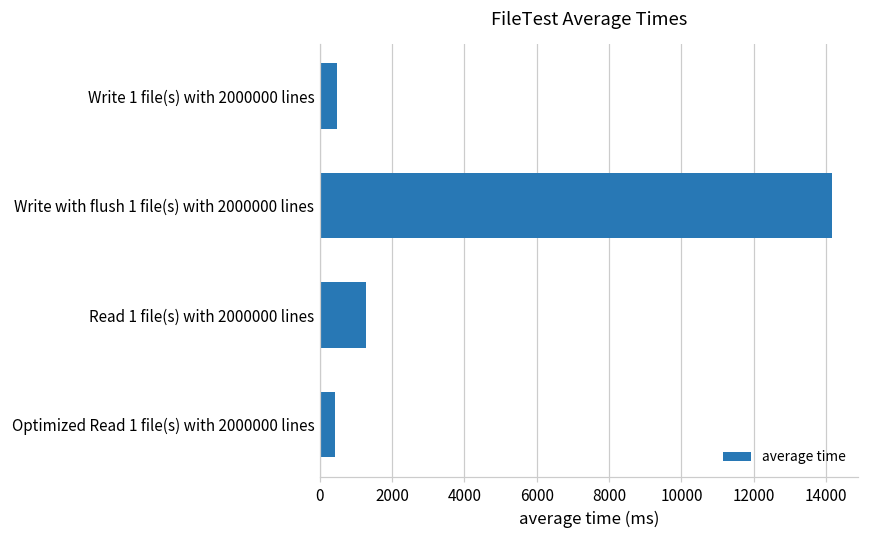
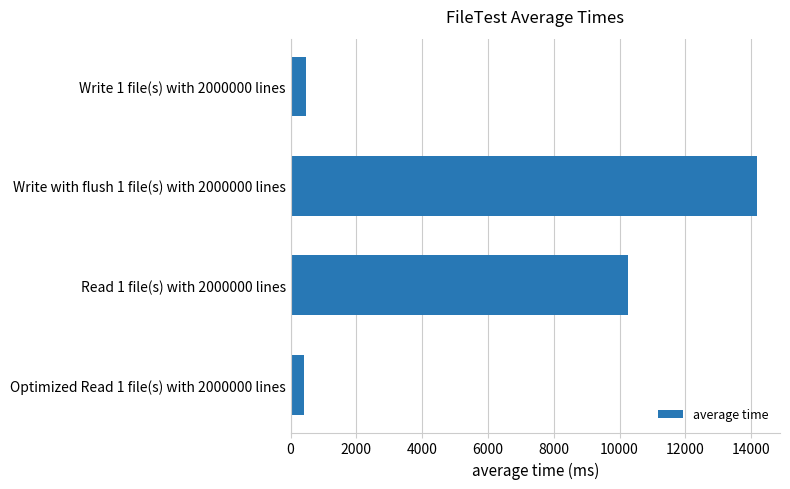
  {
    "Write 1 file(s) with 2000000 lines": 500,
    "Write with flush 1 file(s) with 2000000 lines": 14200,
-   "Read 1 file(s) with 2000000 lines": 1300,
+   "Read 1 file(s) with 2000000 lines": 10300,
    "Optimized Read 1 file(s) with 2000000 lines": 400
  }
